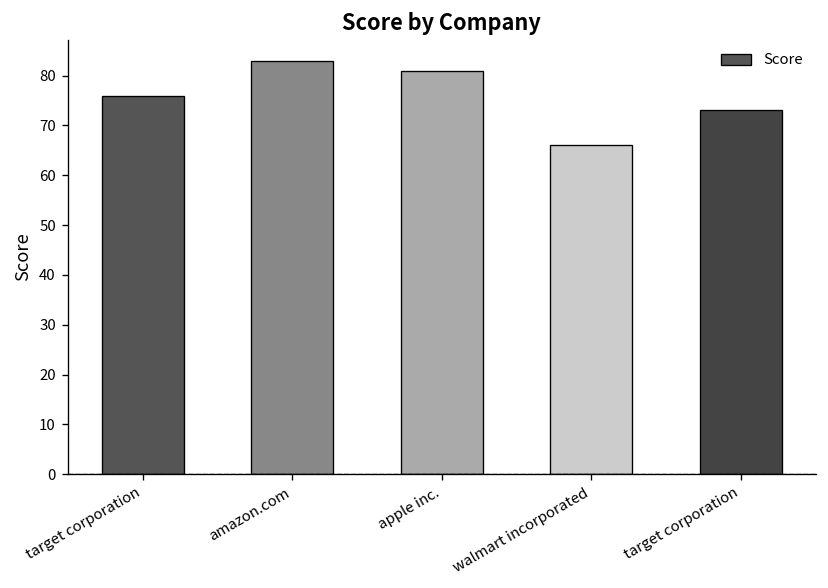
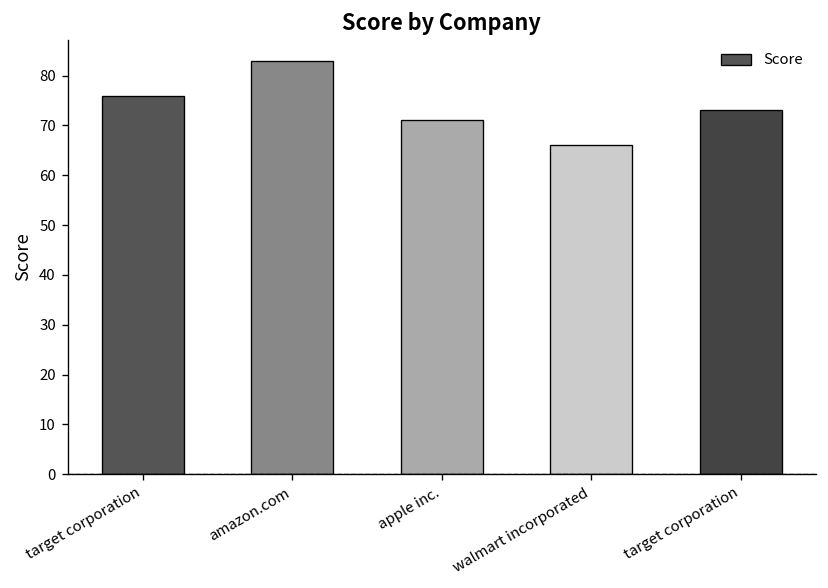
  {
    "amazon.com": 83,
-   "apple inc.": 81,
+   "apple inc.": 71,
    "walmart incorporated": 66
  }
